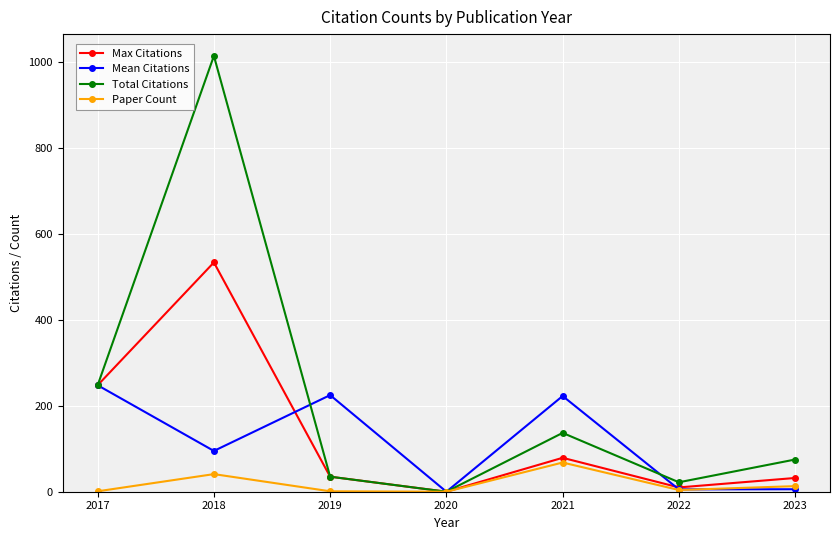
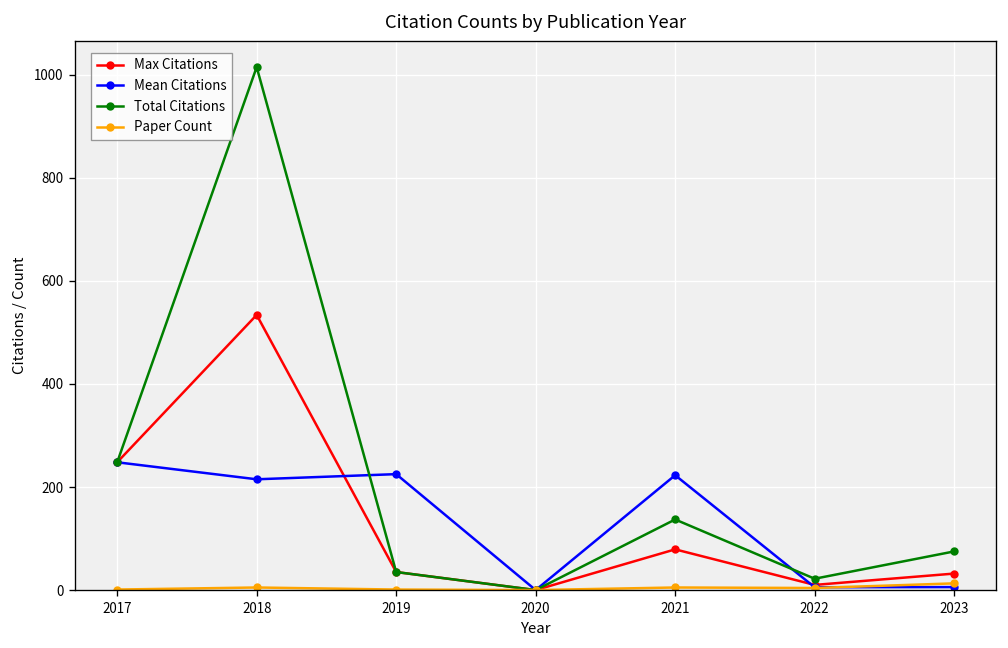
  {
    "Max Citations": {
      "2018": 530,
      "2021": 80,
      "2023": 30
    },
    "Mean Citations": {
-     "2018": 100,
+     "2018": 220,
      "2019": 230,
      "2021": 220,
      "2023": 10
    },
    "Total Citations": {
      "2018": 1020,
      "2021": 140,
      "2022": 20,
      "2023": 80
    },
    "Paper Count": {
      "2017": 0,
-     "2018": 40,
+     "2018": 10,
      "2019": 0,
-     "2021": 70,
+     "2021": 10,
      "2023": 10
    }
  }
